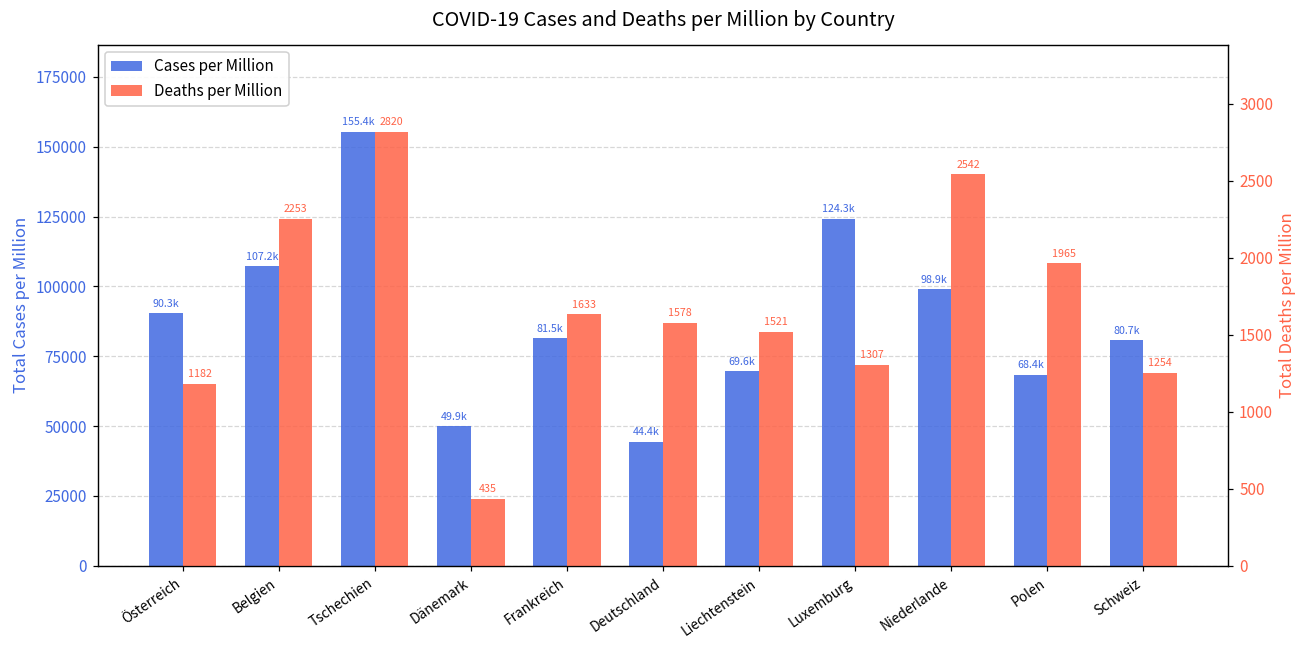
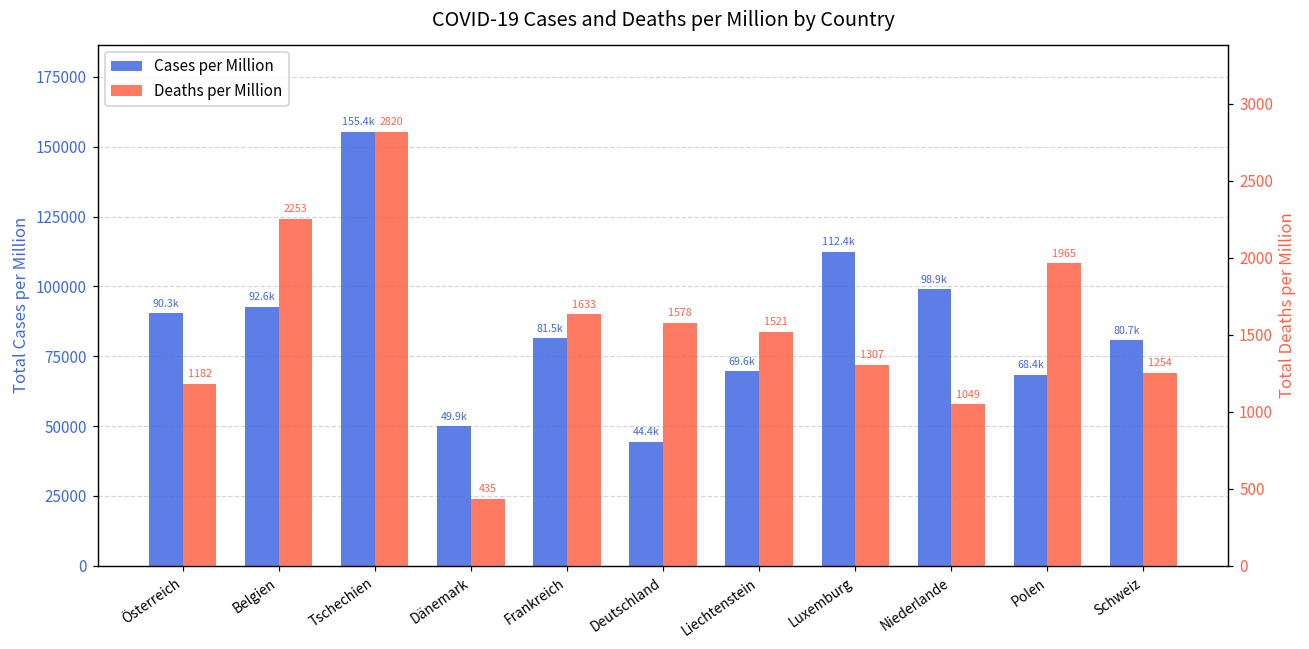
  {
    "Cases per Million": {
      "Österreich": "90.3k",
-     "Belgien": "107.2k",
+     "Belgien": "92.6k",
      "Tschechien": "155.4k",
      "Dänemark": "49.9k",
      "Frankreich": "81.5k",
      "Deutschland": "44.4k",
      "Liechtenstein": "69.6k",
-     "Luxemburg": "124.3k",
+     "Luxemburg": "112.4k",
      "Niederlande": "98.9k",
      "Polen": "68.4k",
      "Schweiz": "80.7k"
    },
    "Deaths per Million": {
      "Österreich": "1182",
      "Belgien": "2253",
      "Tschechien": "2820",
      "Dänemark": "435",
      "Frankreich": "1633",
      "Deutschland": "1578",
      "Liechtenstein": "1521",
      "Luxemburg": "1307",
-     "Niederlande": "2542",
+     "Niederlande": "1049",
      "Polen": "1965",
      "Schweiz": "1254"
    }
  }
